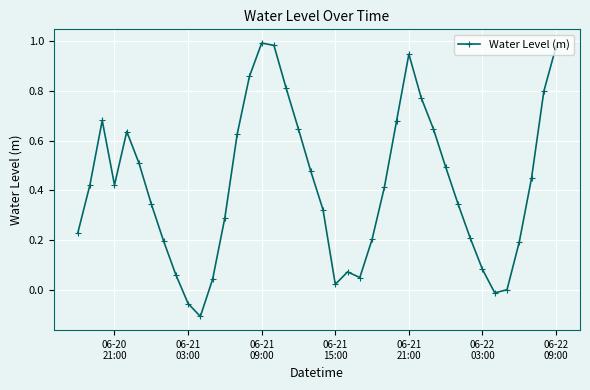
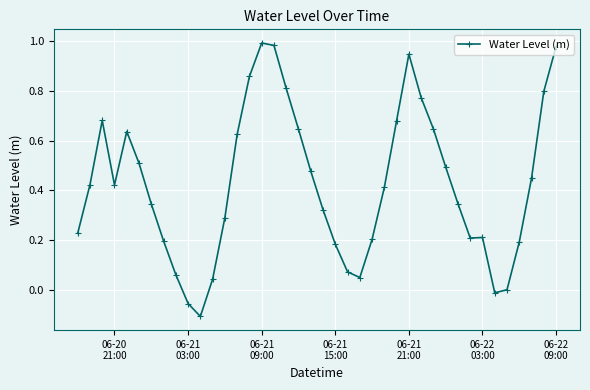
  {
    "06-20 21:00": 0.42,
    "06-21 03:00": -0.06,
    "06-21 09:00": 0.99,
-   "06-21 15:00": 0.02,
+   "06-21 15:00": 0.18,
    "06-21 21:00": 0.95,
-   "06-22 03:00": 0.08
+   "06-22 03:00": 0.21
  }
